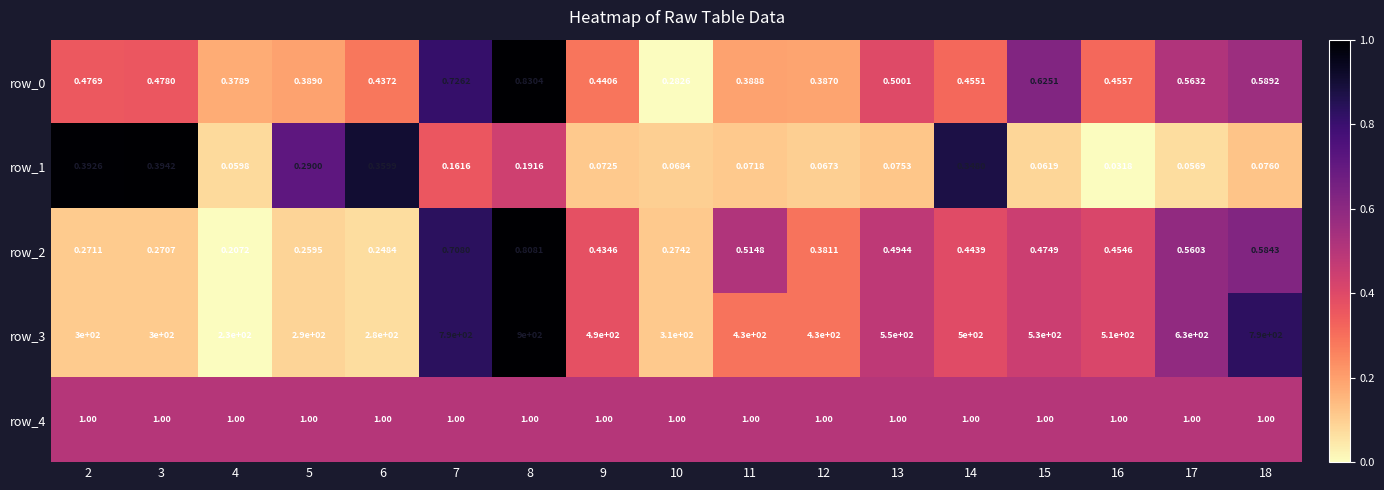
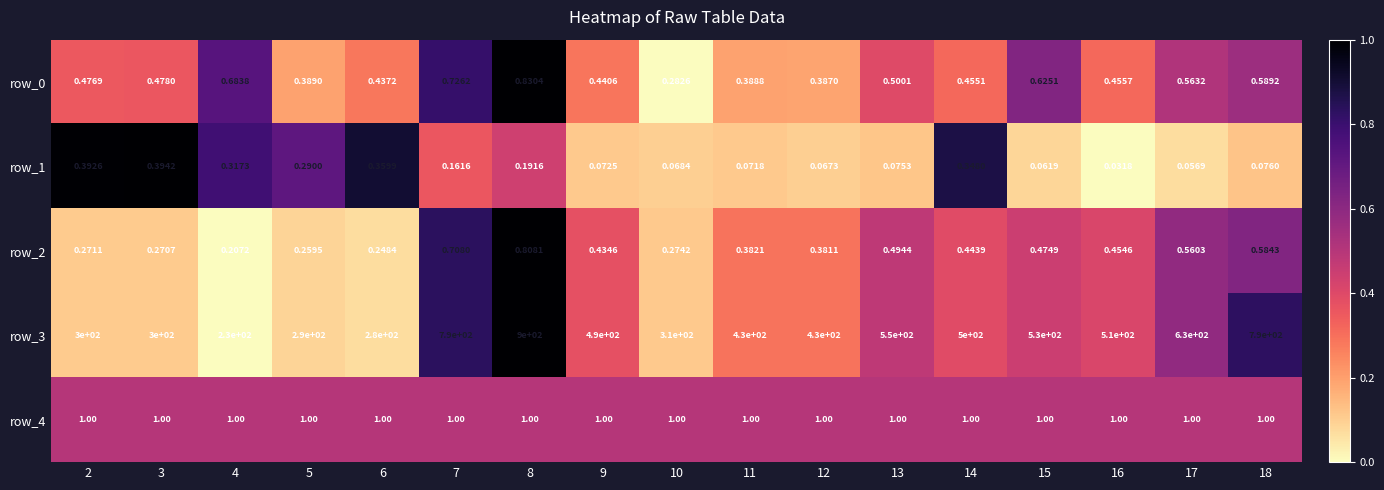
  {
    "row_0": {
      "2": "0.4769",
      "3": "0.4780",
-     "4": "0.3789",
+     "4": "0.6838",
      "5": "0.3890",
      "6": "0.4372",
      "7": "0.7262",
      "9": "0.4406",
      "10": "0.2826",
      "11": "0.3888",
      "12": "0.3870",
      "13": "0.5001",
      "14": "0.4551",
      "15": "0.6251",
      "16": "0.4557",
      "17": "0.5632",
      "18": "0.5892"
    },
    "row_1": {
-     "4": "0.0598",
+     "4": "0.3173",
      "5": "0.2900",
      "7": "0.1616",
      "8": "0.1916",
      "9": "0.0725",
      "10": "0.0684",
      "11": "0.0718",
      "12": "0.0673",
      "13": "0.0753",
      "15": "0.0619",
      "16": "0.0318",
      "17": "0.0569",
      "18": "0.0760"
    },
    "row_2": {
      "2": "0.2711",
      "3": "0.2707",
      "4": "0.2072",
      "5": "0.2595",
      "6": "0.2484",
      "7": "0.7080",
      "9": "0.4346",
      "10": "0.2742",
-     "11": "0.5148",
+     "11": "0.3821",
      "12": "0.3811",
      "13": "0.4944",
      "14": "0.4439",
      "15": "0.4749",
      "16": "0.4546",
      "17": "0.5603",
      "18": "0.5843"
    },
    "row_3": {
      "2": "3e+02",
      "3": "3e+02",
      "4": "2.3e+02",
      "5": "2.9e+02",
      "6": "2.8e+02",
      "7": "7.9e+02",
      "9": "4.9e+02",
      "10": "3.1e+02",
      "11": "4.3e+02",
      "12": "4.3e+02",
      "13": "5.5e+02",
      "14": "5e+02",
      "15": "5.3e+02",
      "16": "5.1e+02",
      "17": "6.3e+02",
      "18": "7.9e+02"
    },
    "row_4": {
      "2": "1.00",
      "3": "1.00",
      "4": "1.00",
      "5": "1.00",
      "6": "1.00",
      "7": "1.00",
      "8": "1.00",
      "9": "1.00",
      "10": "1.00",
      "11": "1.00",
      "12": "1.00",
      "13": "1.00",
      "14": "1.00",
      "15": "1.00",
      "16": "1.00",
      "17": "1.00",
      "18": "1.00"
    }
  }
